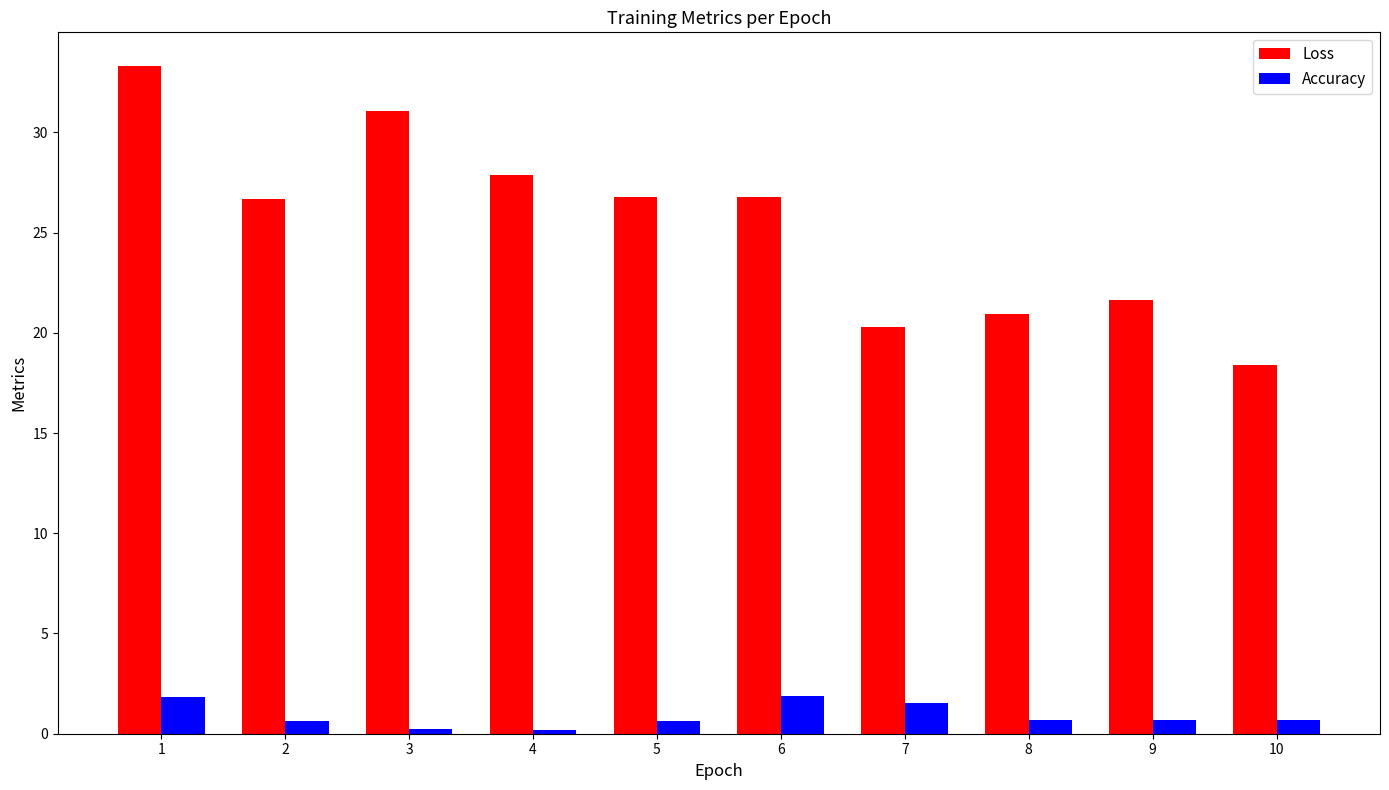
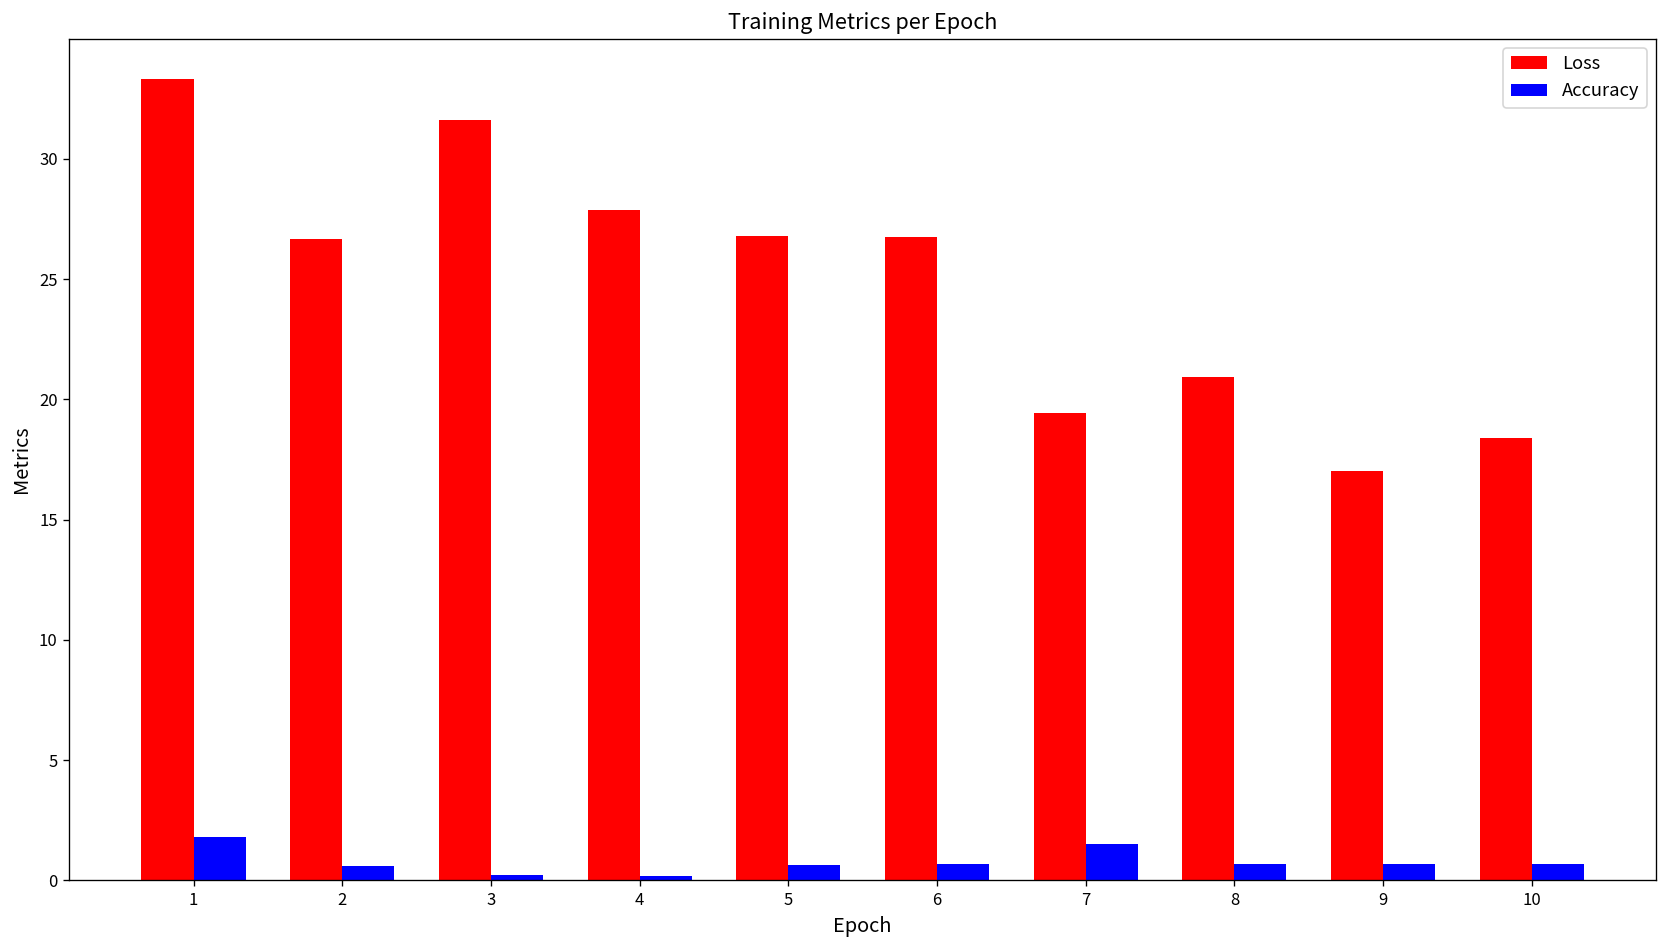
  {
    "Loss": {
      "1": 33.3,
      "2": 26.7,
-     "3": 31.1,
+     "3": 31.6,
      "4": 27.9,
      "5": 26.8,
      "6": 26.8,
-     "7": 20.3,
+     "7": 19.4,
      "8": 20.9,
-     "9": 21.6,
+     "9": 17.0,
      "10": 18.4
    },
    "Accuracy": {
      "1": 1.8,
      "2": 0.6,
      "3": 0.2,
      "4": 0.2,
      "5": 0.7,
-     "6": 1.9,
+     "6": 0.7,
      "7": 1.5,
      "8": 0.7,
      "9": 0.7,
      "10": 0.7
    }
  }
